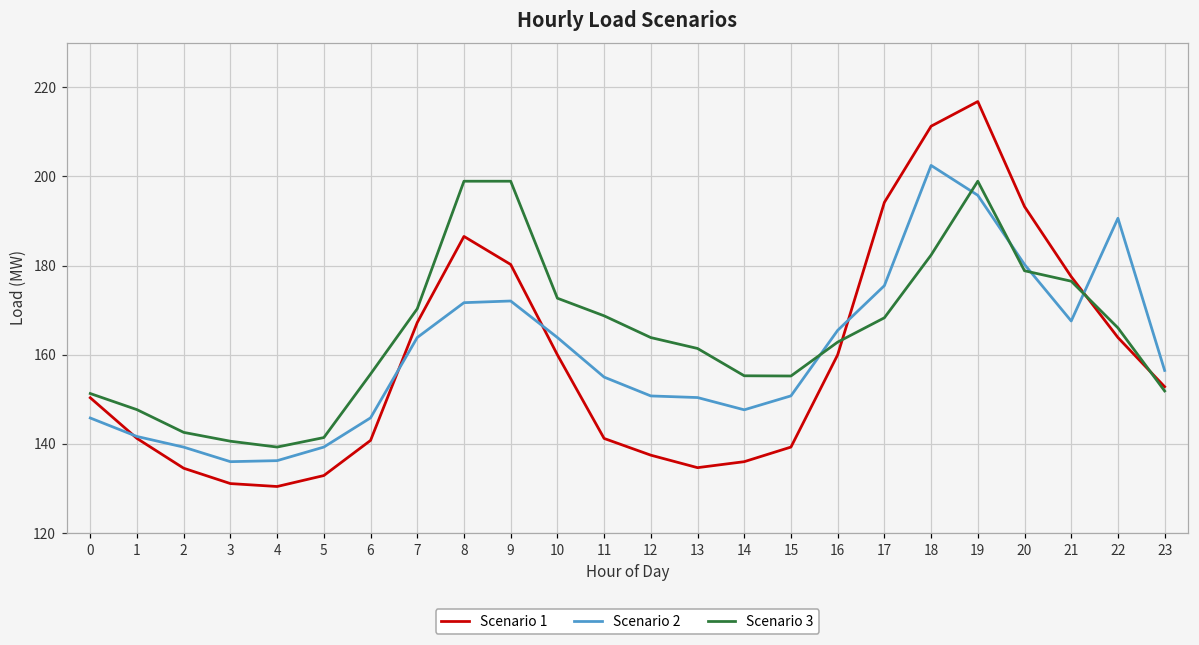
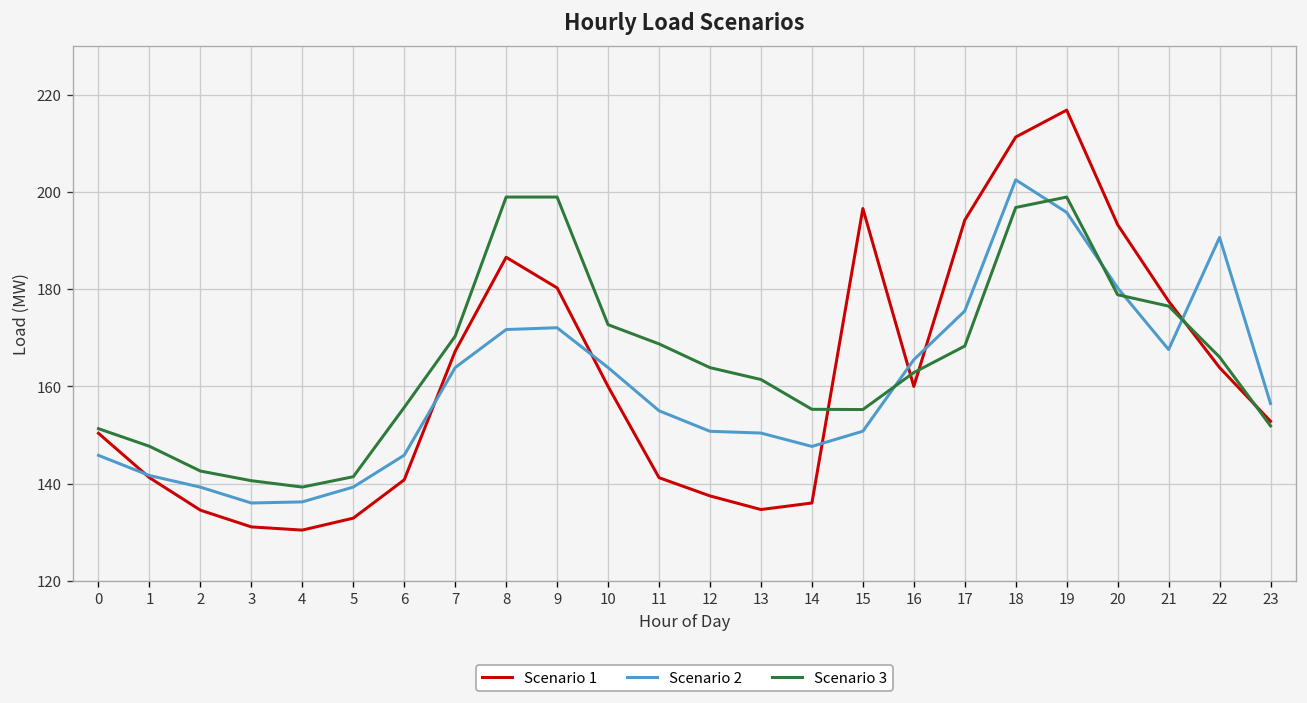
  {
    "Scenario 1": {
      "0": 150,
      "2": 135,
      "3": 131,
      "4": 130,
      "5": 133,
      "6": 141,
      "7": 167,
      "8": 187,
      "9": 180,
      "10": 160,
      "11": 141,
      "12": 137,
      "13": 135,
      "14": 136,
-     "15": 139,
+     "15": 197,
      "16": 160,
      "17": 194,
      "18": 211,
      "19": 217,
      "20": 193,
      "21": 178,
      "22": 164,
      "23": 153
    },
    "Scenario 2": {
      "0": 146,
      "2": 139,
      "3": 136,
      "4": 136,
      "5": 139,
      "6": 146,
      "7": 164,
      "8": 172,
      "9": 172,
      "10": 164,
      "11": 155,
      "12": 151,
      "13": 150,
      "14": 148,
      "15": 151,
      "16": 165,
      "17": 175,
      "18": 202,
      "19": 196,
      "20": 180,
      "21": 168,
      "22": 191,
      "23": 156
    },
    "Scenario 3": {
      "0": 151,
      "1": 148,
      "2": 143,
      "3": 141,
      "4": 139,
      "5": 141,
      "6": 156,
      "7": 170,
      "8": 199,
      "9": 199,
      "10": 173,
      "11": 169,
      "12": 164,
      "13": 161,
      "14": 155,
      "15": 155,
      "16": 163,
      "17": 168,
-     "18": 182,
+     "18": 197,
      "19": 199,
      "20": 179,
      "21": 176,
      "22": 166,
      "23": 152
    }
  }
